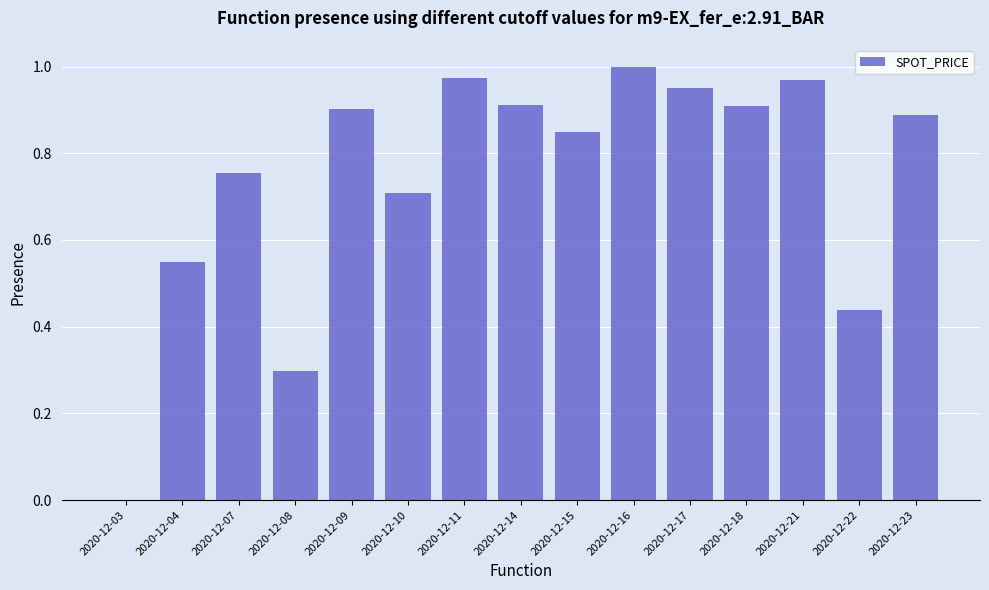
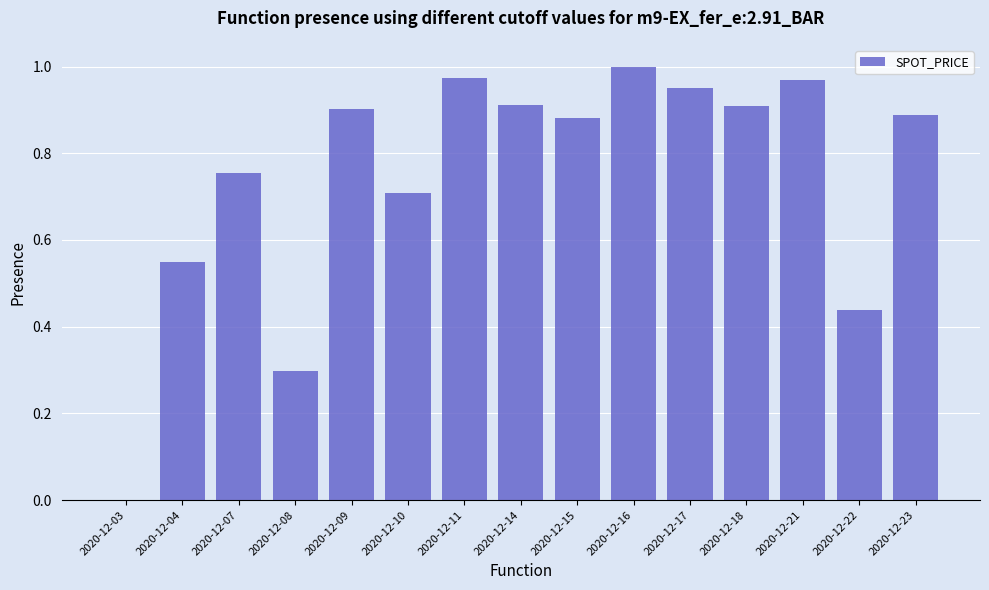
  {
    "2020-12-03": 0.00,
    "2020-12-04": 0.55,
    "2020-12-07": 0.75,
    "2020-12-08": 0.30,
    "2020-12-09": 0.90,
    "2020-12-10": 0.71,
    "2020-12-11": 0.97,
    "2020-12-14": 0.91,
-   "2020-12-15": 0.85,
+   "2020-12-15": 0.88,
    "2020-12-16": 1.00,
    "2020-12-17": 0.95,
    "2020-12-18": 0.91,
    "2020-12-21": 0.97,
    "2020-12-22": 0.44,
    "2020-12-23": 0.89
  }
